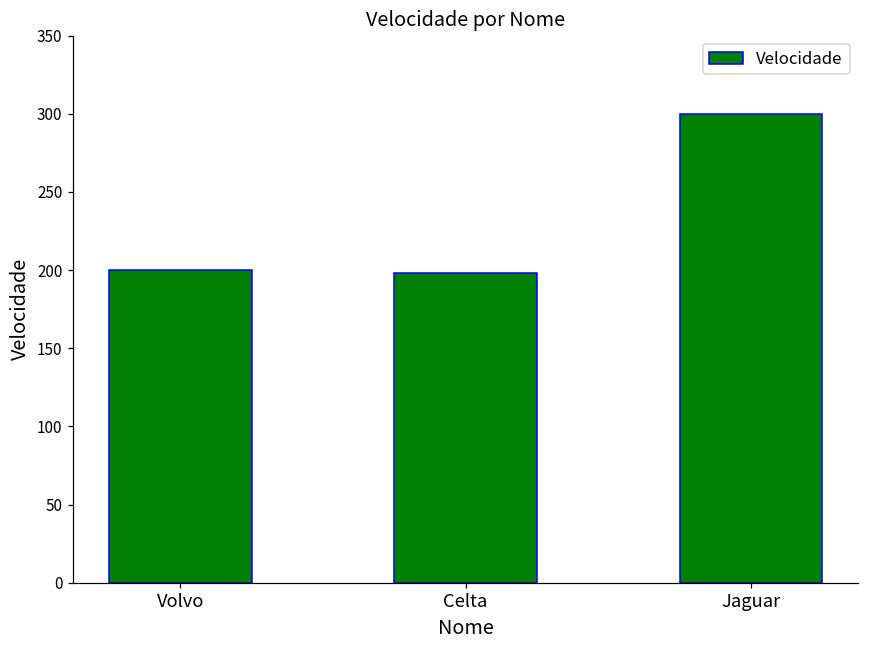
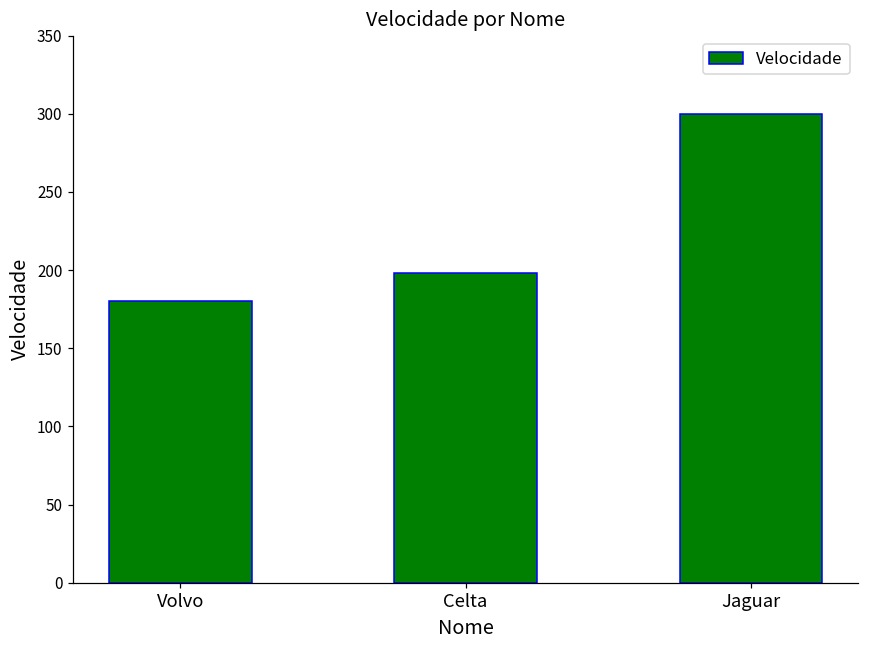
  {
-   "Volvo": 200,
+   "Volvo": 180,
    "Celta": 198,
    "Jaguar": 300
  }
